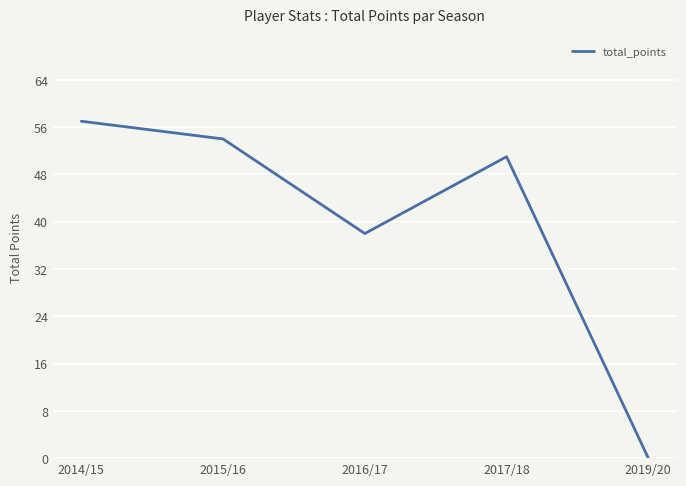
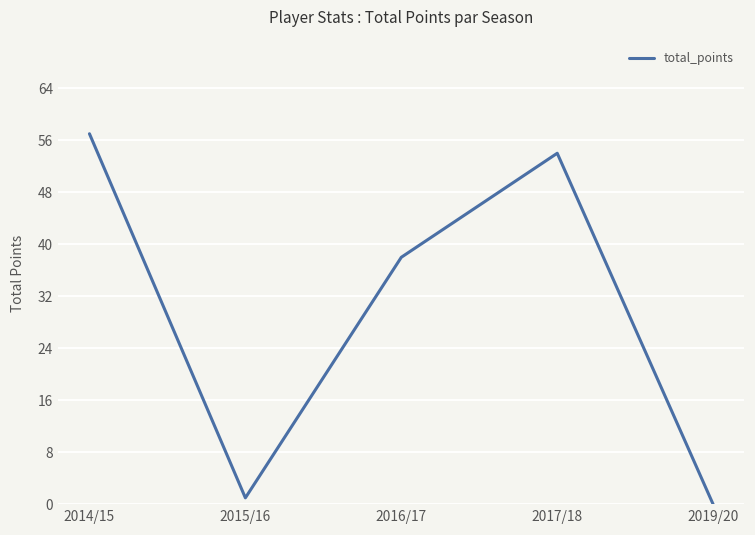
  {
    "2014/15": 57,
-   "2015/16": 54,
+   "2015/16": 1,
    "2016/17": 38,
-   "2017/18": 51,
+   "2017/18": 54,
    "2019/20": 0
  }
